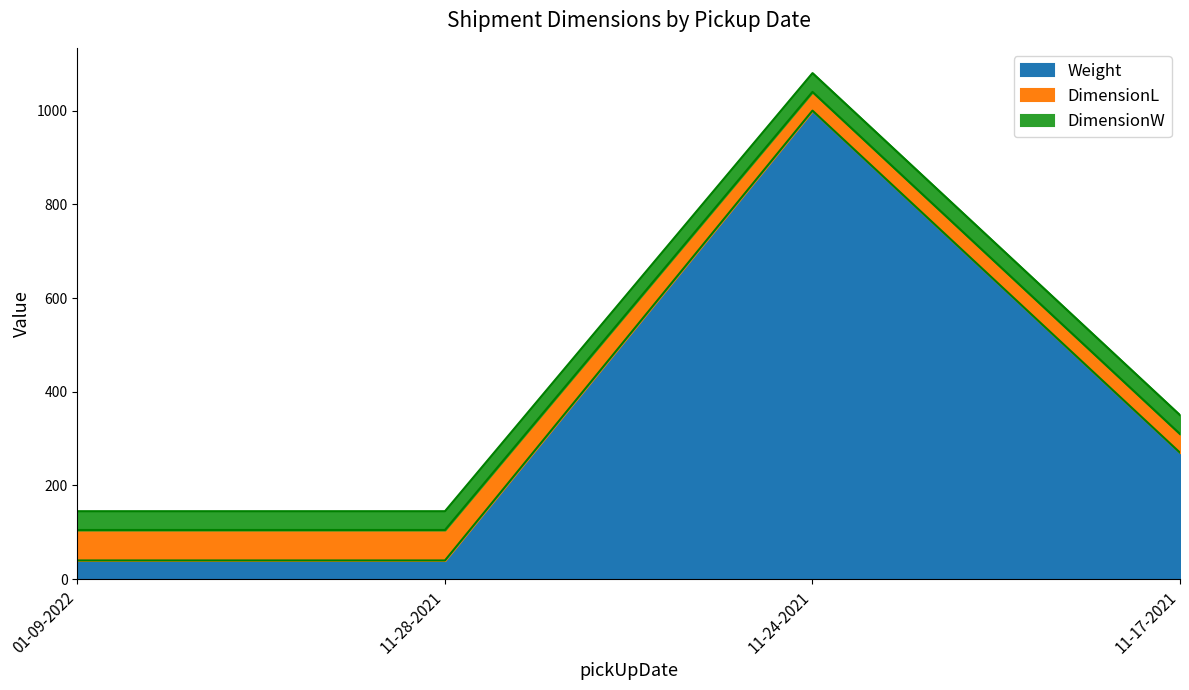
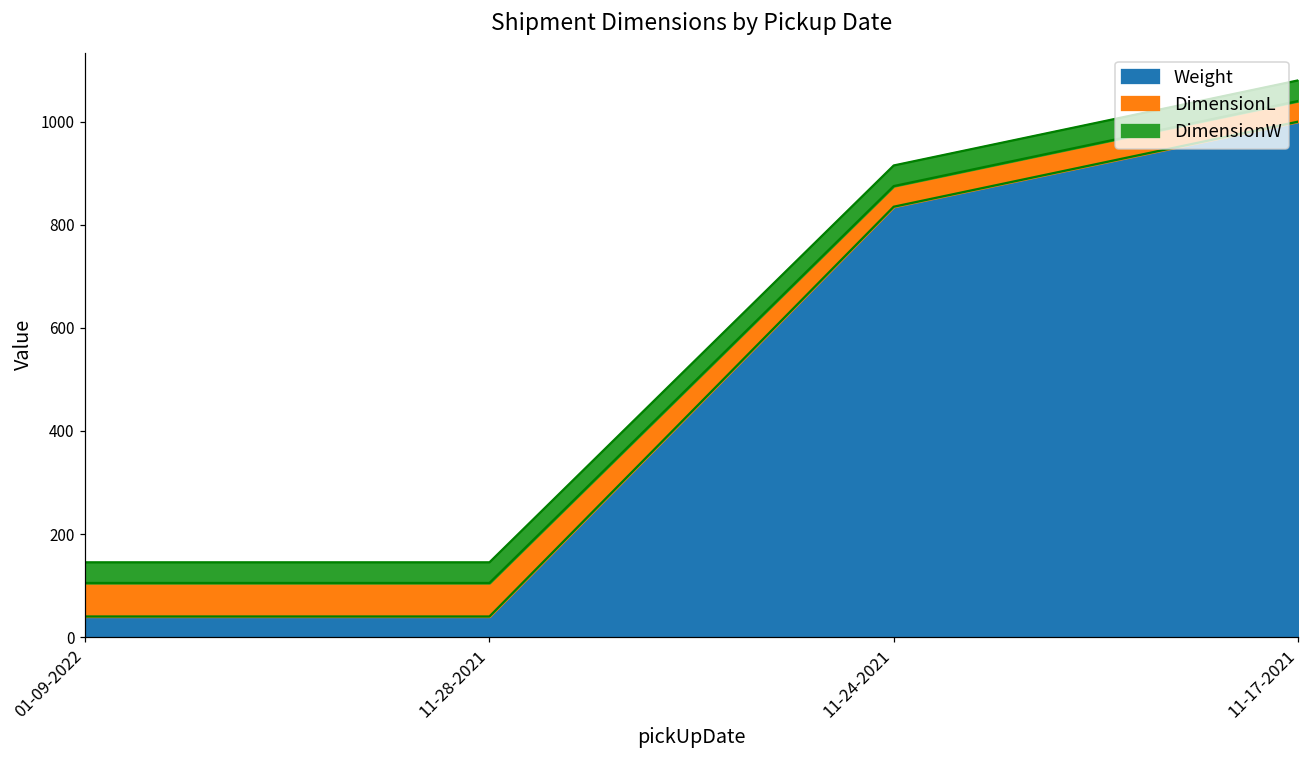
  {
    "Weight": {
      "01-09-2022": 40,
      "11-28-2021": 40,
-     "11-24-2021": 1000,
-     "11-17-2021": 270
+     "11-24-2021": 840,
+     "11-17-2021": 1000
    },
    "DimensionL": {
      "01-09-2022": 110,
      "11-28-2021": 110
    },
    "DimensionW": {
      "01-09-2022": 40,
      "11-28-2021": 40,
      "11-24-2021": 40,
      "11-17-2021": 40
    }
  }
